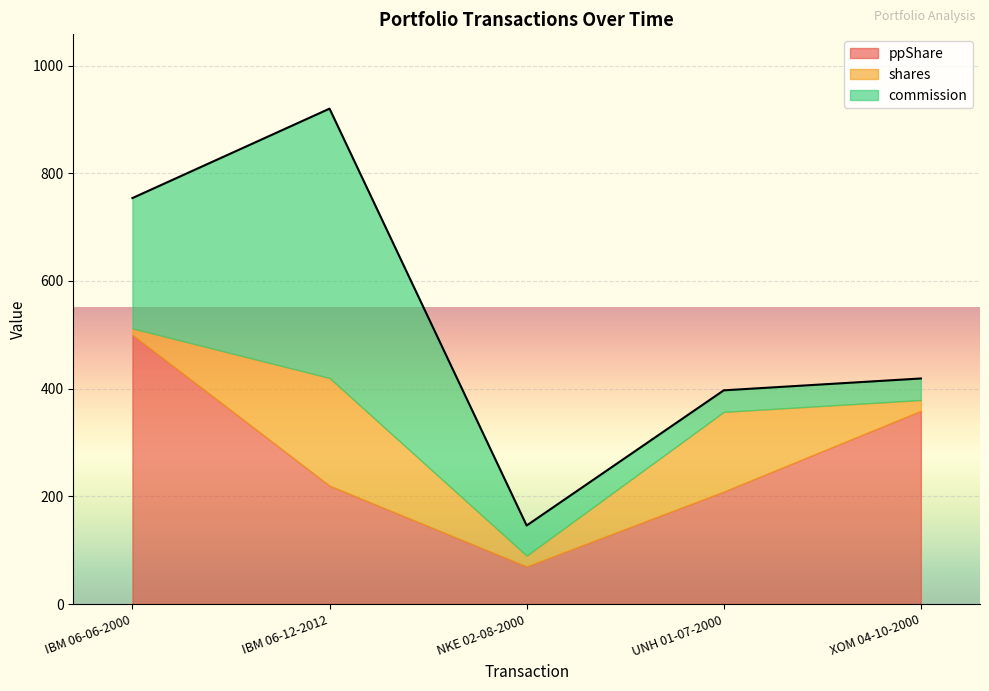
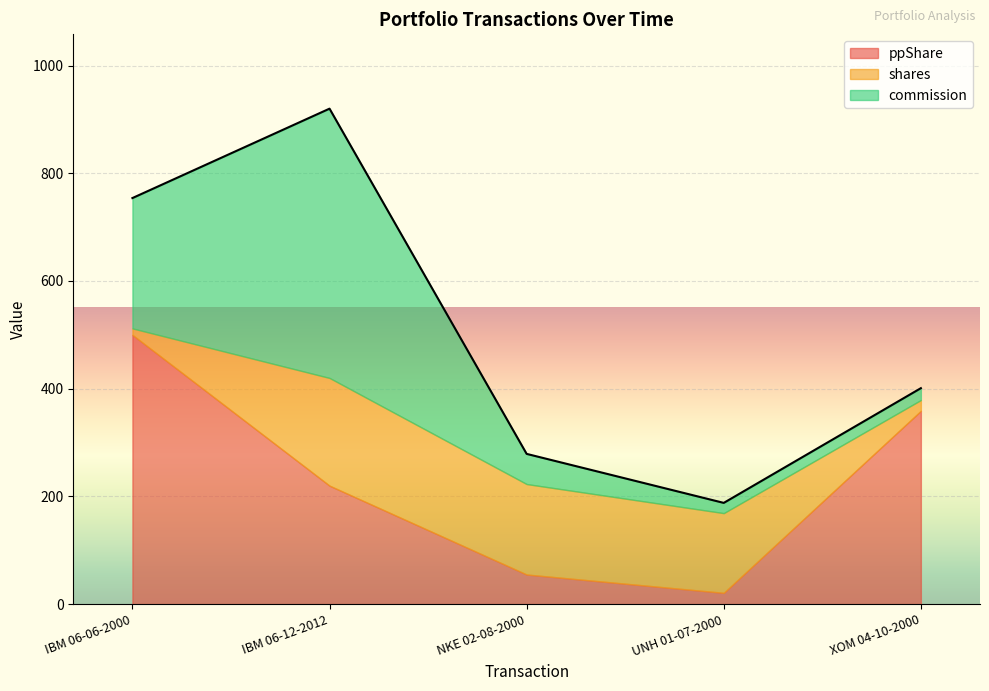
  {
    "ppShare": {
      "IBM 06-06-2000": 500,
      "IBM 06-12-2012": 220,
-     "NKE 02-08-2000": 70,
-     "UNH 01-07-2000": 210,
+     "NKE 02-08-2000": 60,
+     "UNH 01-07-2000": 20,
      "XOM 04-10-2000": 360
    },
    "shares": {
      "IBM 06-06-2000": 10,
      "IBM 06-12-2012": 200,
-     "NKE 02-08-2000": 20,
+     "NKE 02-08-2000": 170,
      "UNH 01-07-2000": 150,
      "XOM 04-10-2000": 20
    },
    "commission": {
      "IBM 06-06-2000": 240,
      "IBM 06-12-2012": 500,
      "NKE 02-08-2000": 60,
-     "UNH 01-07-2000": 40,
-     "XOM 04-10-2000": 40
+     "UNH 01-07-2000": 20,
+     "XOM 04-10-2000": 20
    }
  }
